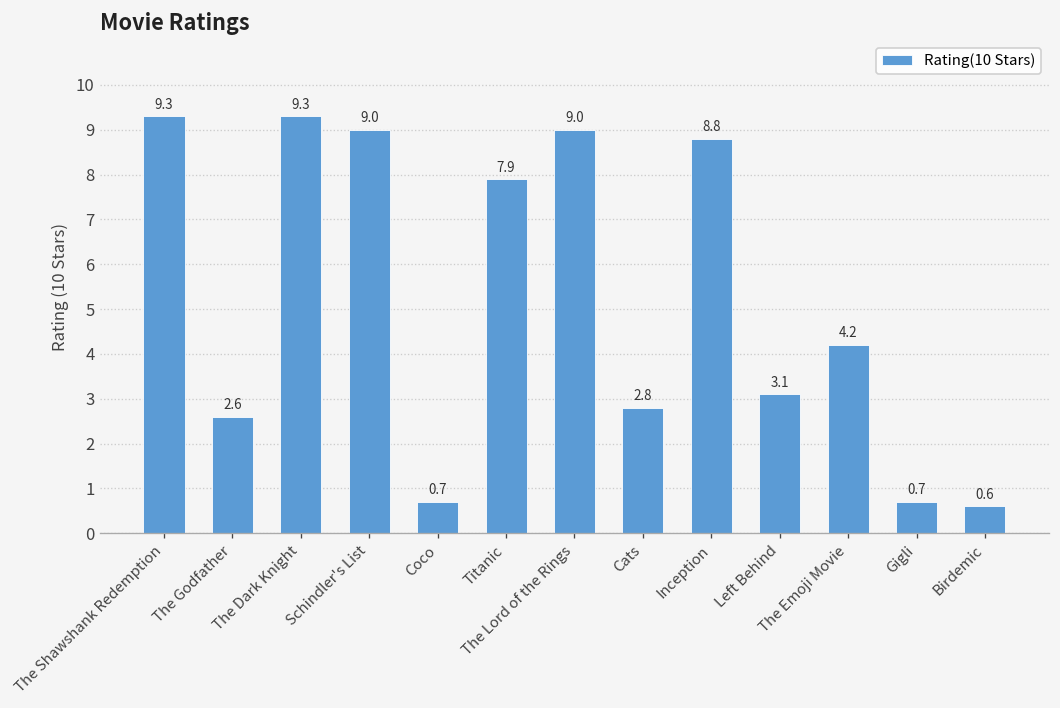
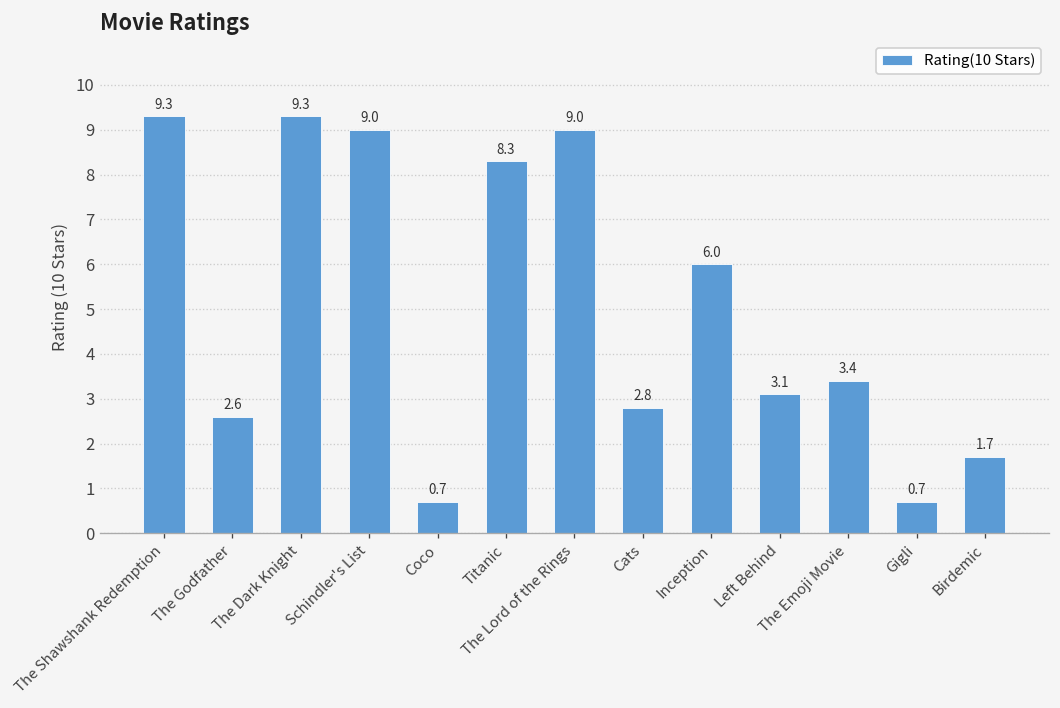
  {
    "The Shawshank Redemption": 9.3,
    "The Godfather": 2.6,
    "The Dark Knight": 9.3,
    "Schindler's List": 9.0,
    "Coco": 0.7,
-   "Titanic": 7.9,
+   "Titanic": 8.3,
    "The Lord of the Rings": 9.0,
    "Cats": 2.8,
-   "Inception": 8.8,
+   "Inception": 6.0,
    "Left Behind": 3.1,
-   "The Emoji Movie": 4.2,
+   "The Emoji Movie": 3.4,
    "Gigli": 0.7,
-   "Birdemic": 0.6
+   "Birdemic": 1.7
  }
